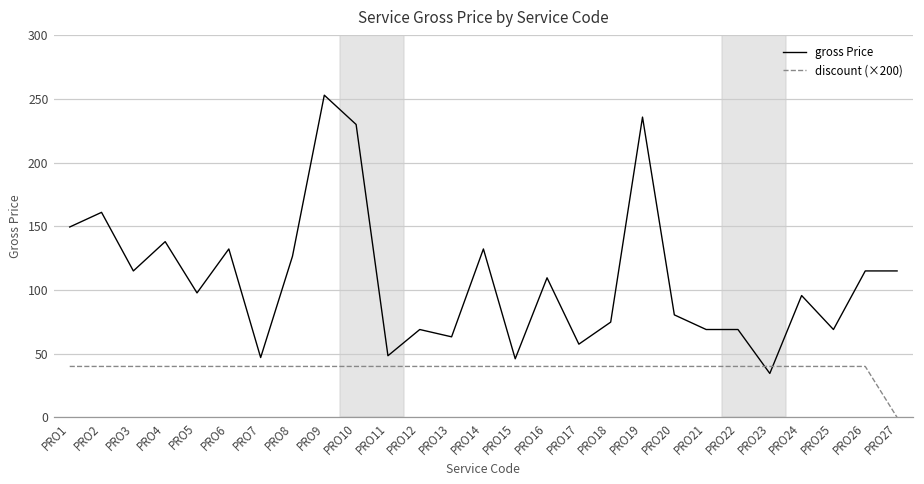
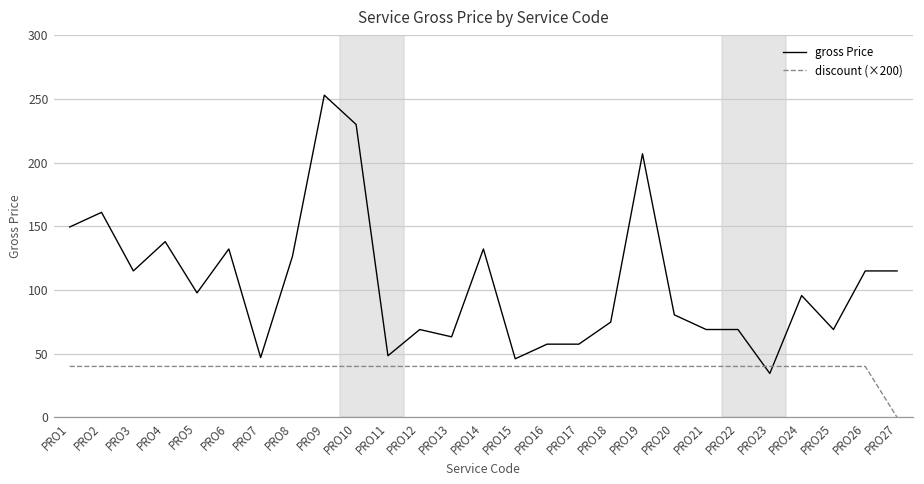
  {
    "gross Price": {
      "PRO1": 150,
      "PRO2": 161,
      "PRO3": 115,
      "PRO4": 138,
      "PRO5": 98,
      "PRO6": 132,
      "PRO7": 47,
      "PRO8": 127,
      "PRO9": 253,
      "PRO10": 230,
      "PRO11": 48,
      "PRO12": 69,
      "PRO13": 63,
      "PRO14": 132,
      "PRO15": 46,
-     "PRO16": 110,
+     "PRO16": 58,
      "PRO17": 58,
      "PRO18": 75,
-     "PRO19": 236,
+     "PRO19": 207,
      "PRO20": 81,
      "PRO21": 69,
      "PRO22": 69,
      "PRO23": 35,
      "PRO24": 96,
      "PRO25": 69,
      "PRO26": 115,
      "PRO27": 115
    },
    "discount (×200)": {
      "PRO1": 40,
      "PRO2": 40,
      "PRO3": 40,
      "PRO4": 40,
      "PRO5": 40,
      "PRO6": 40,
      "PRO7": 40,
      "PRO8": 40,
      "PRO9": 40,
      "PRO10": 40,
      "PRO11": 40,
      "PRO12": 40,
      "PRO13": 40,
      "PRO14": 40,
      "PRO15": 40,
      "PRO16": 40,
      "PRO17": 40,
      "PRO18": 40,
      "PRO19": 40,
      "PRO20": 40,
      "PRO21": 40,
      "PRO22": 40,
      "PRO23": 40,
      "PRO24": 40,
      "PRO25": 40,
      "PRO26": 40,
      "PRO27": 0
    }
  }
